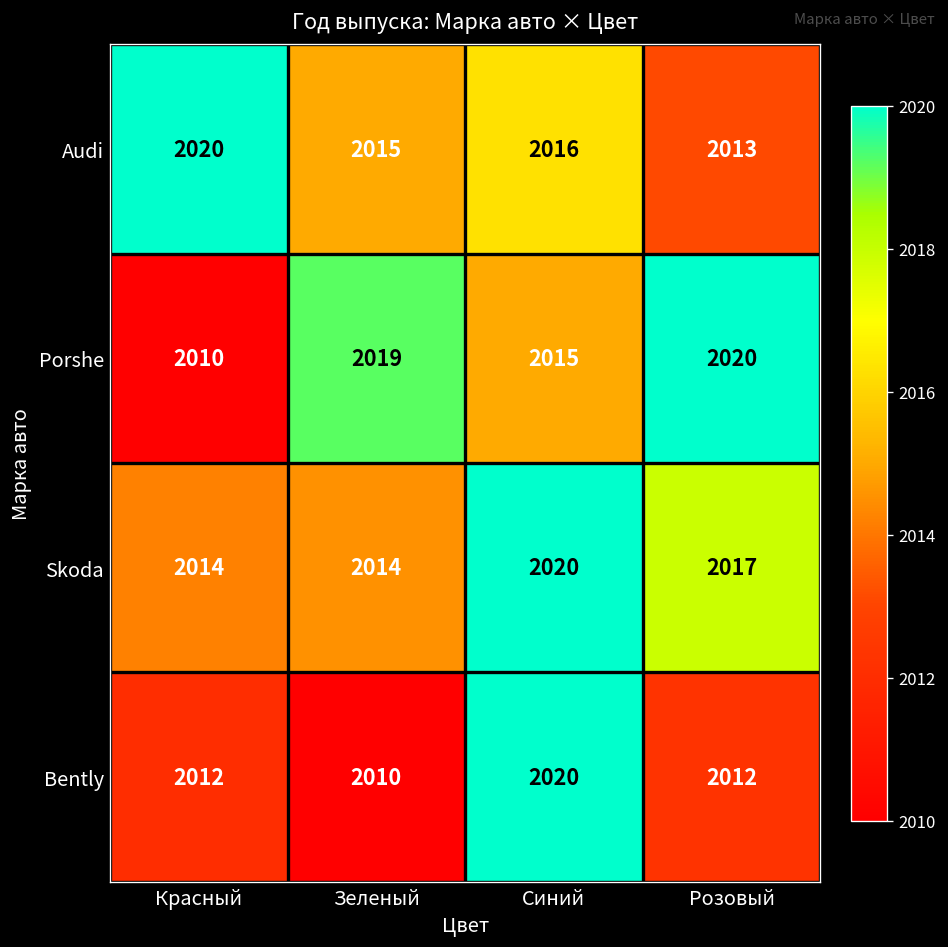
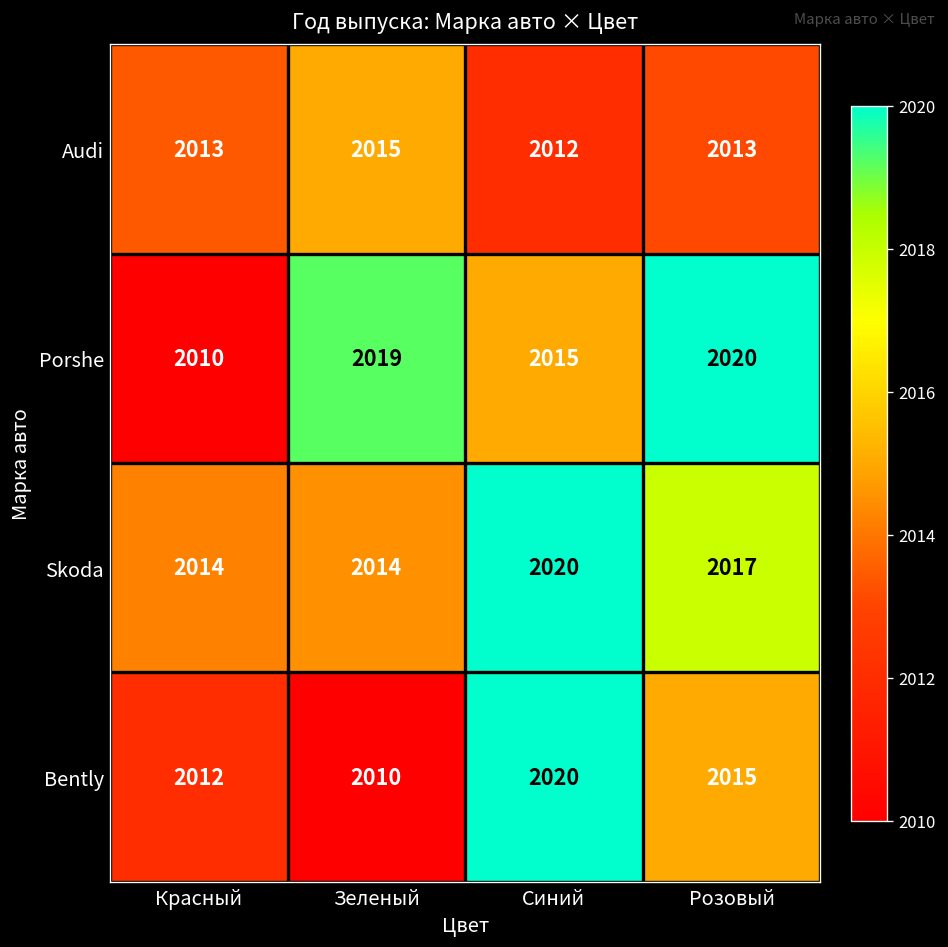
  {
    "Audi": {
-     "Красный": 2020,
+     "Красный": 2013,
      "Зеленый": 2015,
-     "Синий": 2016,
+     "Синий": 2012,
      "Розовый": 2013
    },
    "Porshe": {
      "Красный": 2010,
      "Зеленый": 2019,
      "Синий": 2015,
      "Розовый": 2020
    },
    "Skoda": {
      "Красный": 2014,
      "Зеленый": 2014,
      "Синий": 2020,
      "Розовый": 2017
    },
    "Bently": {
      "Красный": 2012,
      "Зеленый": 2010,
      "Синий": 2020,
-     "Розовый": 2012
+     "Розовый": 2015
    }
  }
